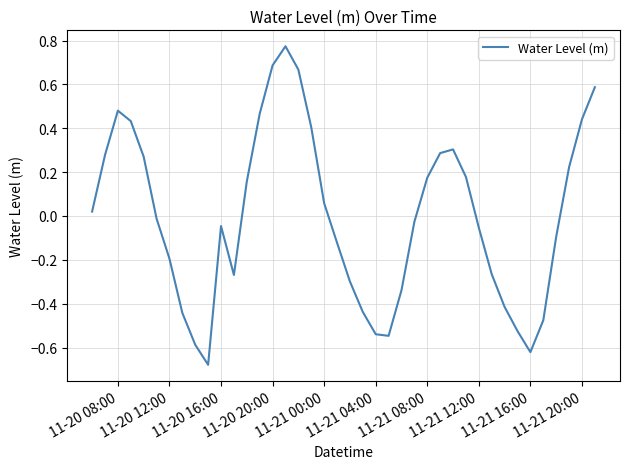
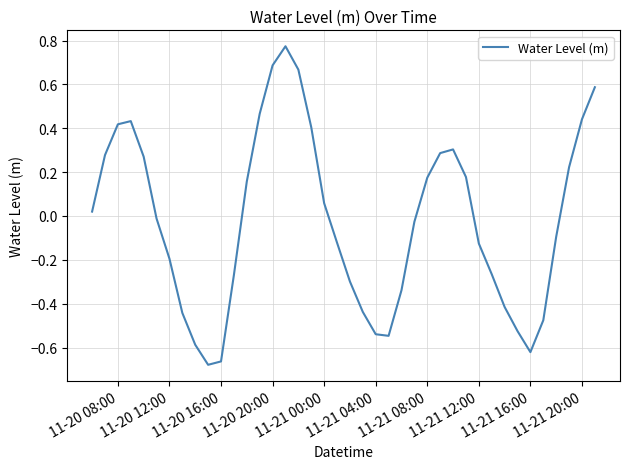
  {
-   "11-20 08:00": 0.48,
+   "11-20 08:00": 0.42,
    "11-20 12:00": -0.19,
-   "11-20 16:00": -0.05,
+   "11-20 16:00": -0.66,
    "11-20 20:00": 0.69,
    "11-21 00:00": 0.06,
    "11-21 04:00": -0.54,
    "11-21 08:00": 0.17,
-   "11-21 12:00": -0.05,
+   "11-21 12:00": -0.13,
    "11-21 16:00": -0.62,
    "11-21 20:00": 0.44
  }
